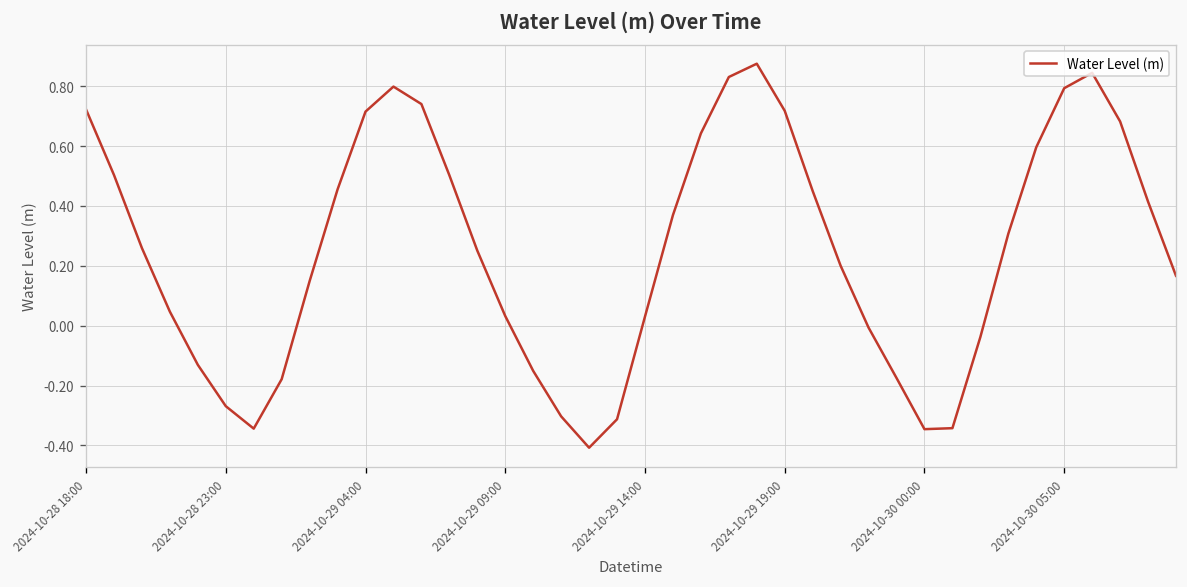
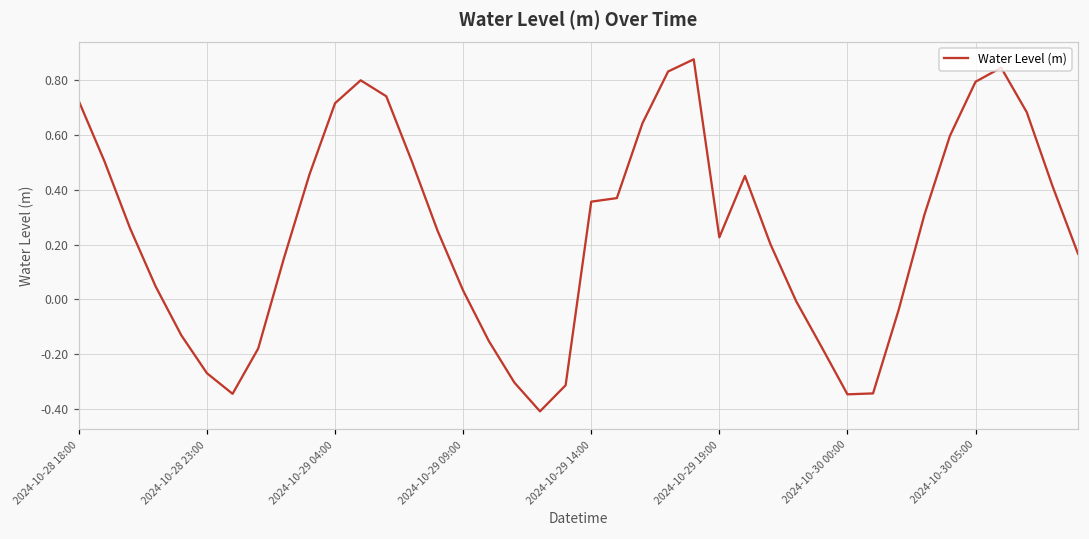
  {
    "2024-10-28 18:00": 0.72,
    "2024-10-28 23:00": -0.27,
    "2024-10-29 04:00": 0.71,
    "2024-10-29 09:00": 0.03,
-   "2024-10-29 14:00": 0.03,
-   "2024-10-29 19:00": 0.72,
+   "2024-10-29 14:00": 0.36,
+   "2024-10-29 19:00": 0.23,
    "2024-10-30 00:00": -0.35,
    "2024-10-30 05:00": 0.79
  }
